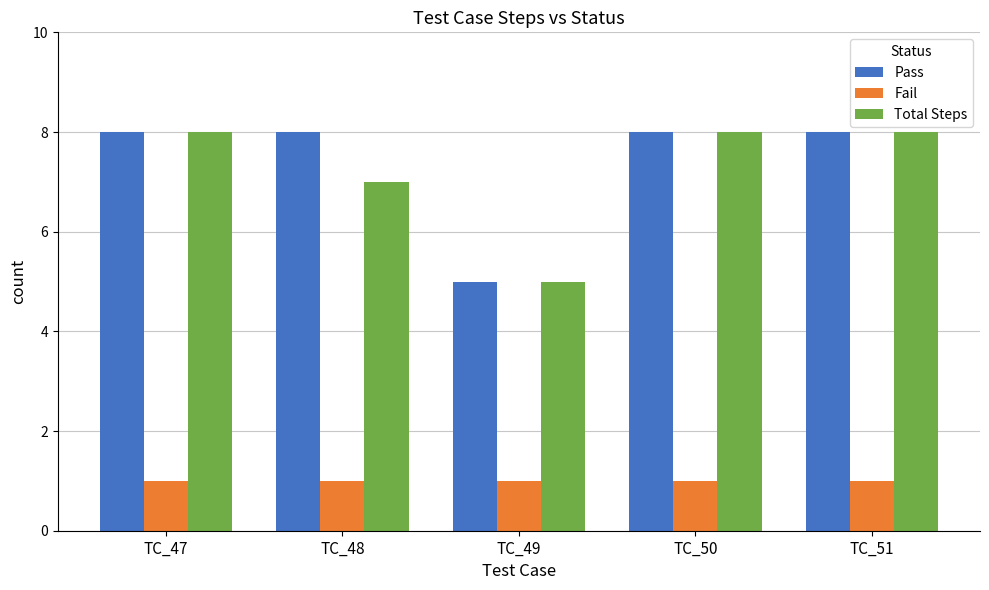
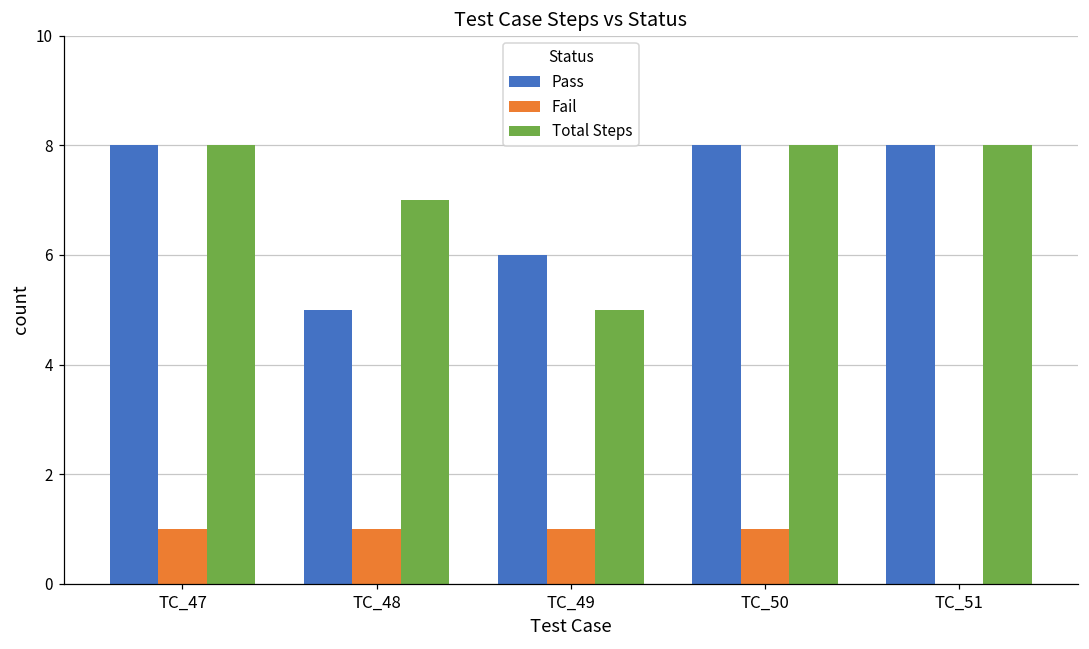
  {
    "Pass": {
      "TC_47": 8,
-     "TC_48": 8,
-     "TC_49": 5,
+     "TC_48": 5,
+     "TC_49": 6,
      "TC_50": 8,
      "TC_51": 8
    },
    "Fail": {
      "TC_47": 1,
      "TC_48": 1,
      "TC_49": 1,
      "TC_50": 1,
-     "TC_51": 1
+     "TC_51": 0
    },
    "Total Steps": {
      "TC_47": 8,
      "TC_48": 7,
      "TC_49": 5,
      "TC_50": 8,
      "TC_51": 8
    }
  }
